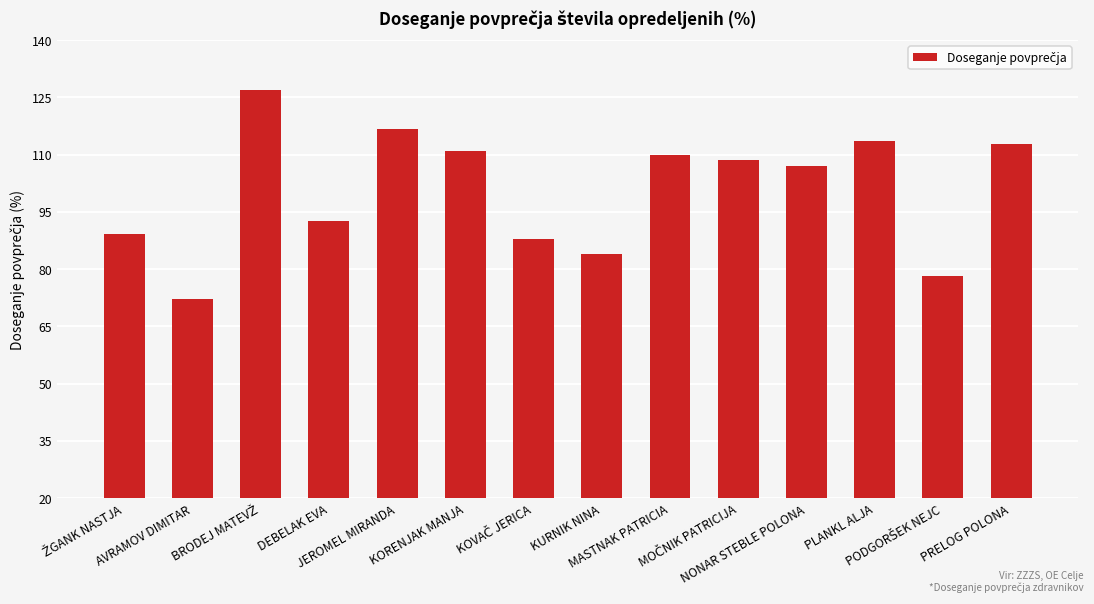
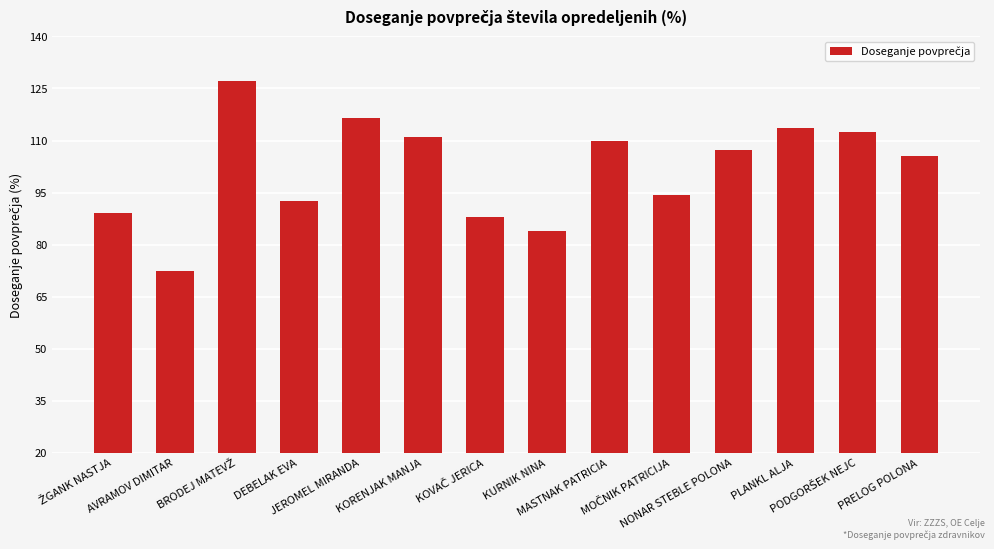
  {
    "ŽGANK NASTJA": 89,
    "AVRAMOV DIMITAR": 72,
    "BRODEJ MATEVŽ": 127,
    "DEBELAK EVA": 93,
    "JEROMEL MIRANDA": 117,
    "KORENJAK MANJA": 111,
    "KOVAČ JERICA": 88,
    "KURNIK NINA": 84,
    "MASTNAK PATRICIA": 110,
-   "MOČNIK PATRICIJA": 108,
+   "MOČNIK PATRICIJA": 94,
    "NONAR STEBLE POLONA": 107,
    "PLANKL ALJA": 114,
-   "PODGORŠEK NEJC": 78,
-   "PRELOG POLONA": 113
+   "PODGORŠEK NEJC": 112,
+   "PRELOG POLONA": 106
  }
